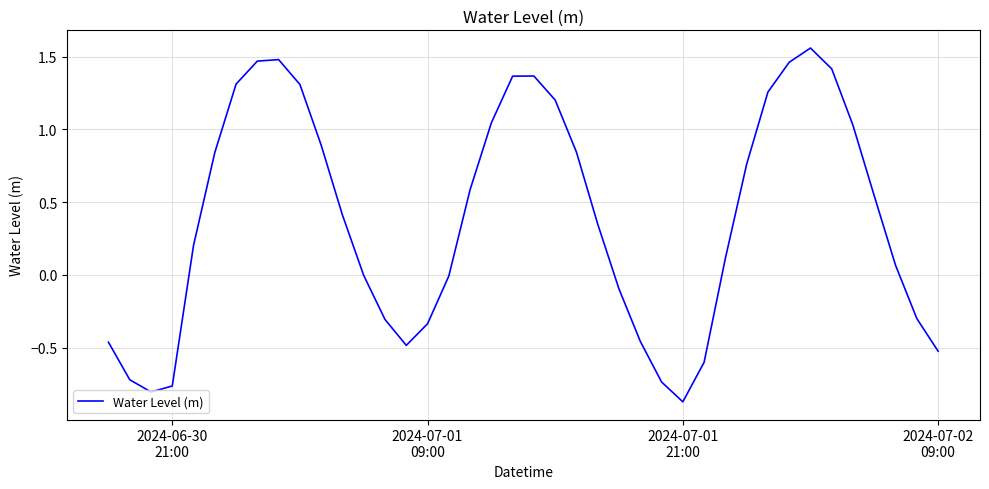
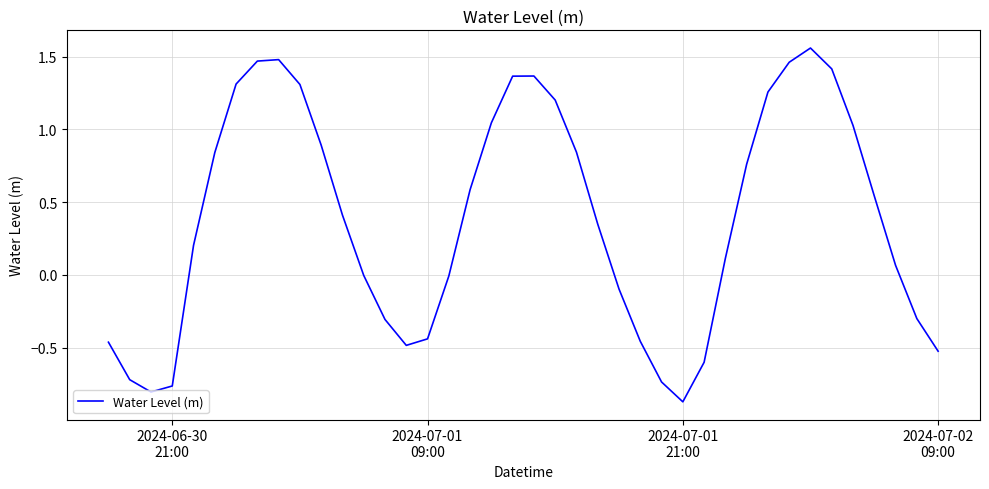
  {
    "2024-06-30 21:00": -0.76,
-   "2024-07-01 09:00": -0.34,
+   "2024-07-01 09:00": -0.44,
    "2024-07-01 21:00": -0.87,
    "2024-07-02 09:00": -0.53
  }
